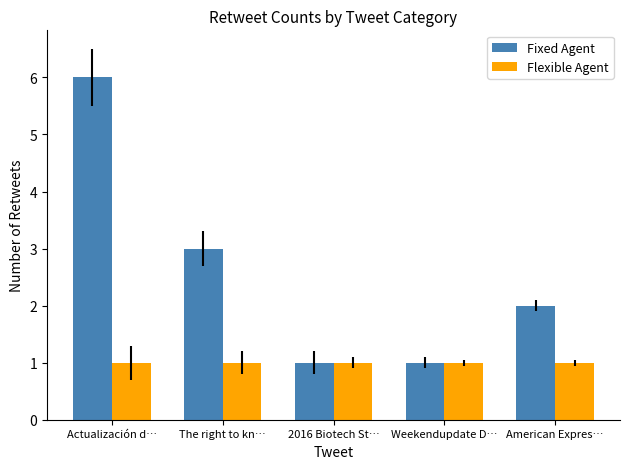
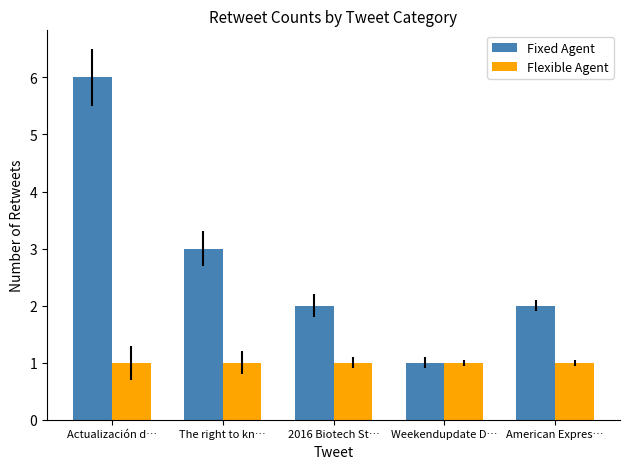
  {
    "Fixed Agent": {
      "Actualización d…": 6,
      "The right to kn…": 3,
-     "2016 Biotech St…": 1,
+     "2016 Biotech St…": 2,
      "Weekendupdate D…": 1,
      "American Expres…": 2
    },
    "Flexible Agent": {
      "Actualización d…": 1,
      "The right to kn…": 1,
      "2016 Biotech St…": 1,
      "Weekendupdate D…": 1,
      "American Expres…": 1
    }
  }
